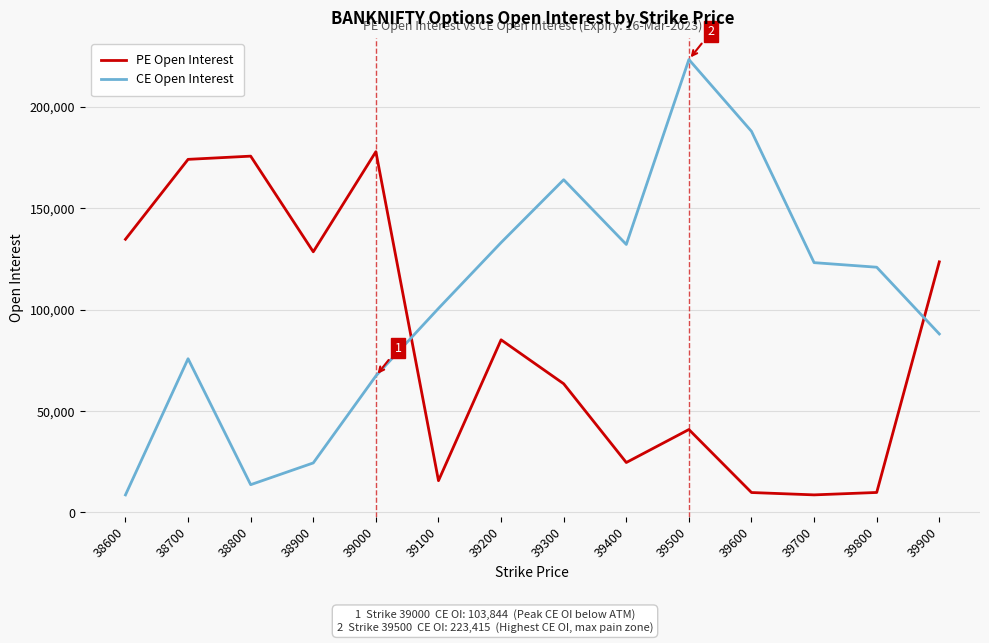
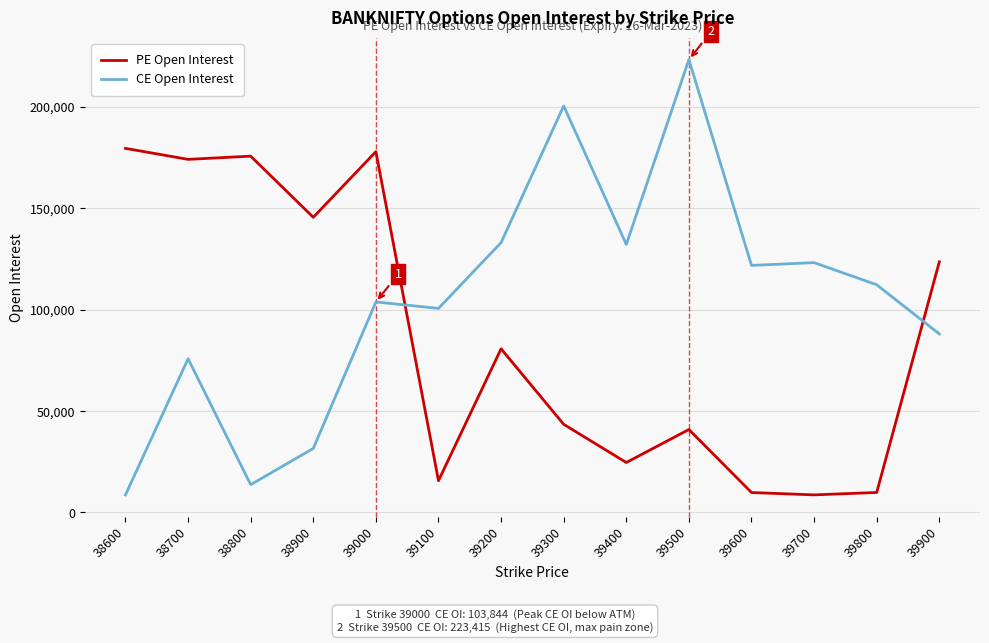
  {
    "PE Open Interest": {
-     "38600": "135,000",
+     "38600": "180,000",
      "38700": "174,000",
      "38800": "176,000",
-     "38900": "129,000",
+     "38900": "146,000",
      "39000": "178,000",
      "39100": "16,000",
-     "39200": "85,000",
-     "39300": "63,000",
+     "39200": "81,000",
+     "39300": "43,000",
      "39400": "25,000",
      "39500": "41,000",
      "39600": "10,000",
      "39700": "9,000",
      "39800": "10,000",
      "39900": "124,000"
    },
    "CE Open Interest": {
      "38600": "9,000",
      "38700": "76,000",
      "38800": "14,000",
-     "38900": "24,000",
-     "39000": "67,000",
+     "38900": "32,000",
+     "39000": "104,000",
      "39100": "101,000",
      "39200": "133,000",
-     "39300": "164,000",
+     "39300": "201,000",
      "39400": "132,000",
      "39500": "223,000",
-     "39600": "188,000",
+     "39600": "122,000",
      "39700": "123,000",
-     "39800": "121,000",
+     "39800": "112,000",
      "39900": "88,000"
    }
  }
